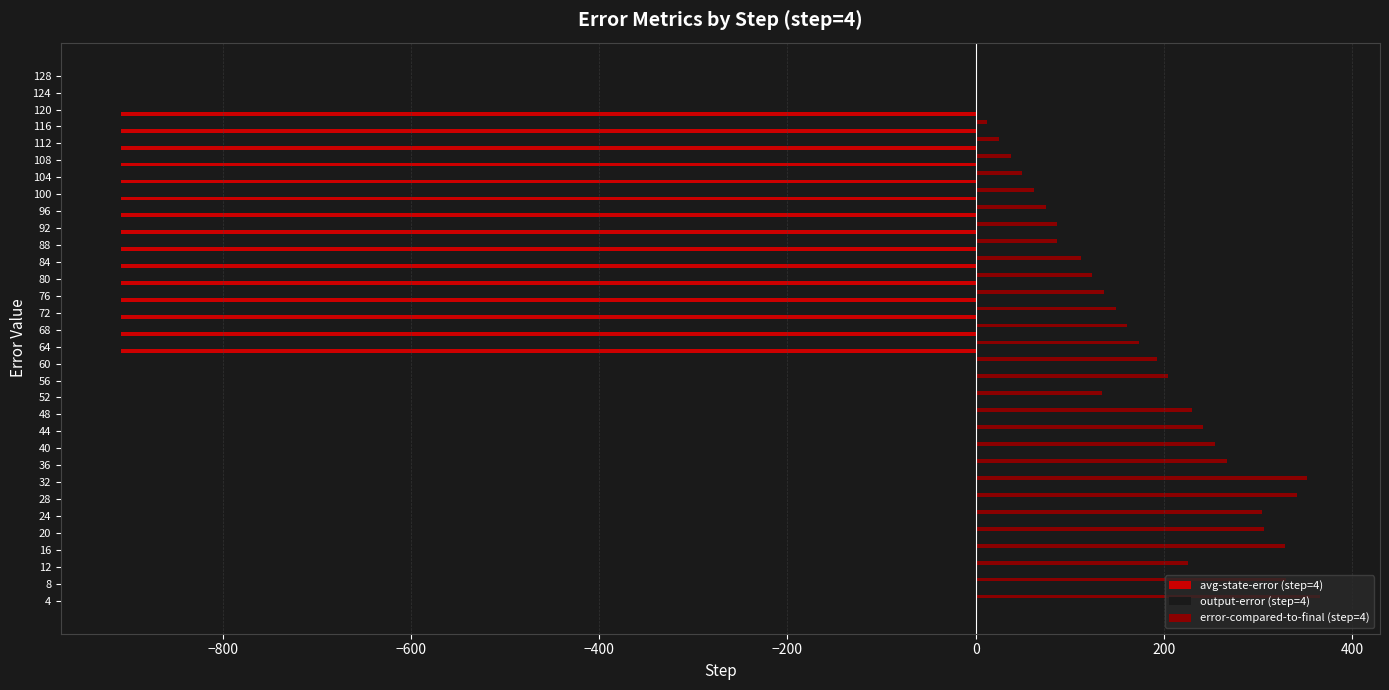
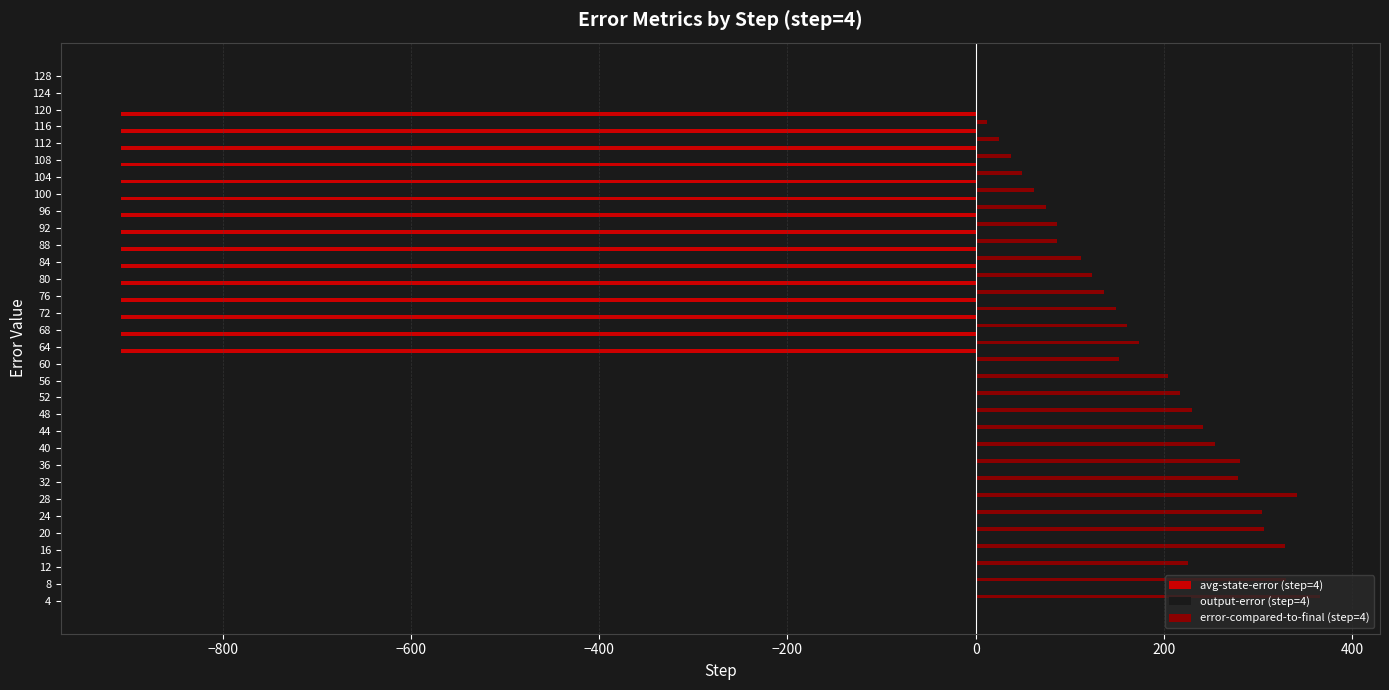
  {
    "avg-state-error (step=4)": {
      "128": 0,
      "124": 0,
      "120": -910,
      "116": -910,
      "112": -910,
      "108": -910,
      "104": -910,
      "100": -910,
      "96": -910,
      "92": -910,
      "88": -910,
      "84": -910,
      "80": -910,
      "76": -910,
      "72": -910,
      "68": -910,
      "64": -910,
      "60": 0,
      "56": 0,
      "52": 0,
      "48": 0,
      "44": 0,
      "40": 0,
      "36": 0,
      "32": 0,
      "28": 0,
      "24": 0,
      "20": 0,
      "16": 0,
      "12": 0,
      "8": 0,
      "4": 0
    },
    "output-error (step=4)": {
      "128": 0,
      "124": 0,
      "120": 60,
      "116": 60,
      "112": 60,
      "108": 60,
      "104": 60,
      "100": 60,
      "96": 60,
      "92": 60,
      "88": 60,
      "84": 60,
      "80": 60,
      "76": 60,
      "72": 60,
      "68": 60,
      "64": 60,
      "60": 0,
      "56": 0,
      "52": 0,
      "48": 0,
      "44": 0,
      "40": 0,
      "36": 0,
      "32": 0,
      "28": 0,
      "24": 0,
      "20": 0,
      "16": 0,
      "12": 0,
      "8": 0,
      "4": 0
    },
    "error-compared-to-final (step=4)": {
      "128": 0,
      "124": 0,
      "120": 0,
      "116": 10,
      "112": 20,
      "108": 40,
      "104": 50,
      "100": 60,
      "96": 70,
      "92": 90,
      "88": 90,
      "84": 110,
      "80": 120,
      "76": 140,
      "72": 150,
      "68": 160,
      "64": 170,
-     "60": 190,
+     "60": 150,
      "56": 200,
-     "52": 130,
+     "52": 220,
      "48": 230,
      "44": 240,
      "40": 250,
-     "36": 270,
-     "32": 350,
+     "36": 280,
+     "32": 280,
      "28": 340,
      "24": 300,
      "20": 310,
      "16": 330,
      "12": 230
    }
  }
